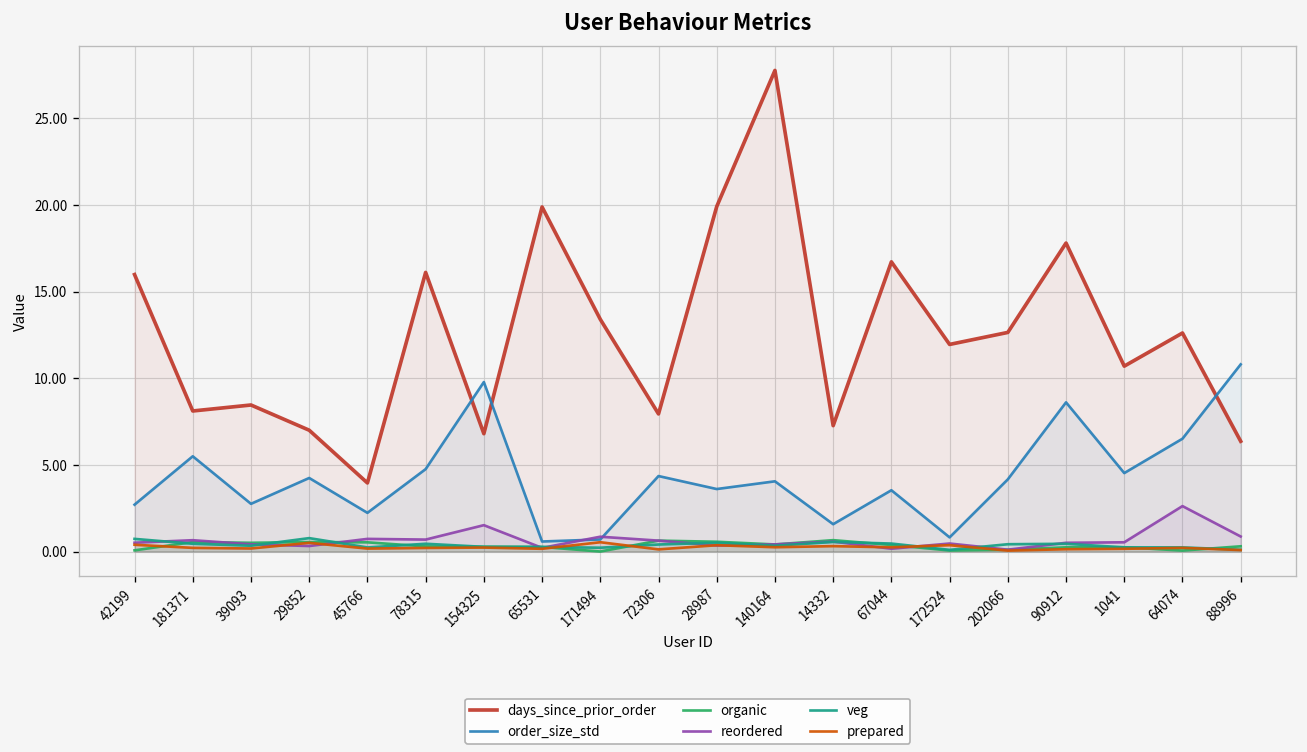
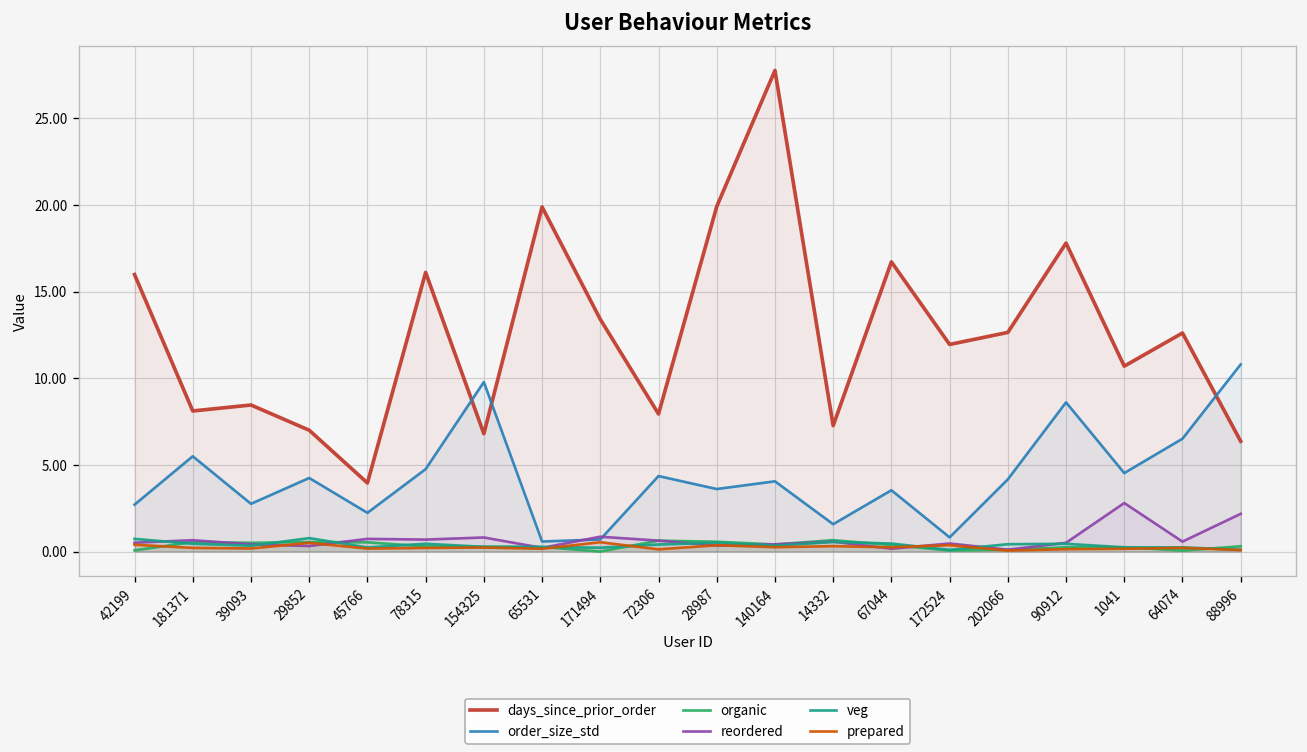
  {
    "order_size_std": {
      "42199": 2.7,
      "181371": 5.5,
      "39093": 2.8,
      "29852": 4.2,
      "45766": 2.2,
      "78315": 4.8,
      "154325": 9.8,
      "65531": 0.6,
      "72306": 4.4,
      "28987": 3.6,
      "140164": 4.1,
      "14332": 1.6,
      "67044": 3.5,
      "172524": 0.8,
      "202066": 4.2,
      "90912": 8.6,
      "1041": 4.5,
      "64074": 6.5,
      "88996": 10.8
    },
    "reordered": {
      "29852": 0.3,
      "45766": 0.7,
      "78315": 0.7,
-     "154325": 1.5,
-     "1041": 0.5,
-     "64074": 2.6,
-     "88996": 0.9
+     "154325": 0.8,
+     "1041": 2.8,
+     "64074": 0.6,
+     "88996": 2.2
    }
  }
